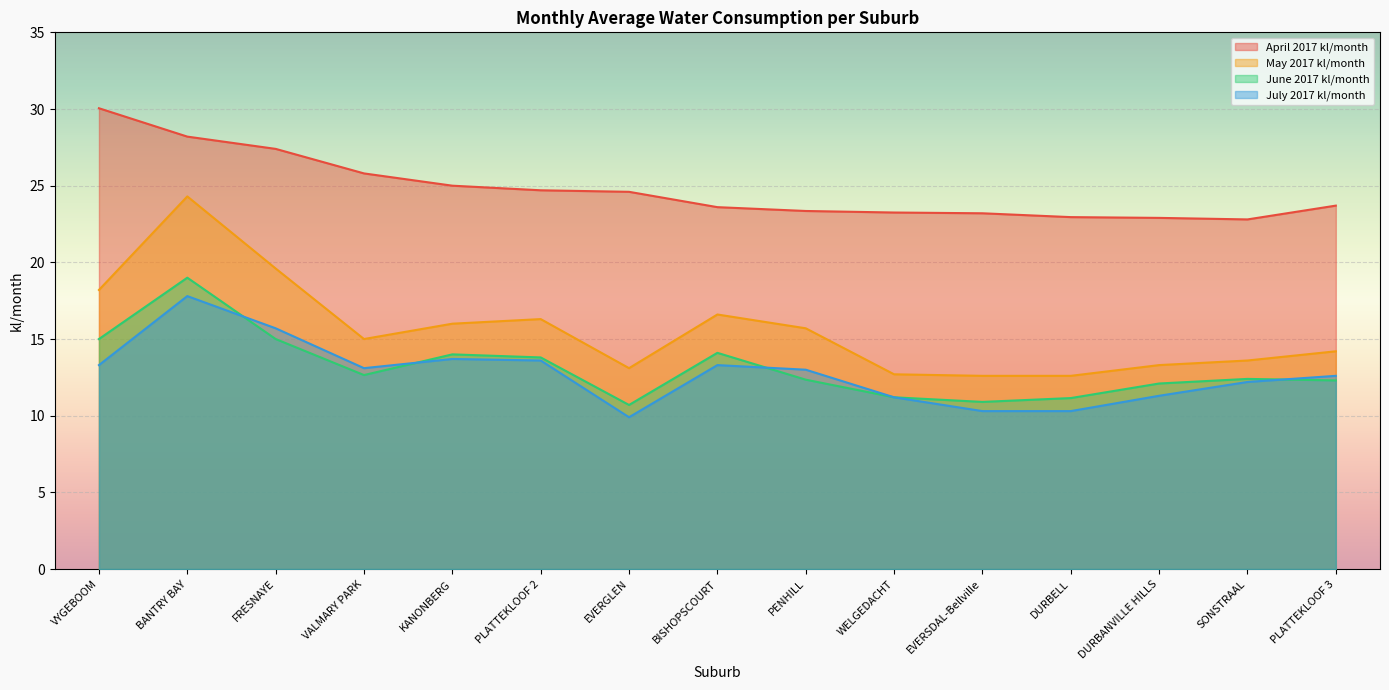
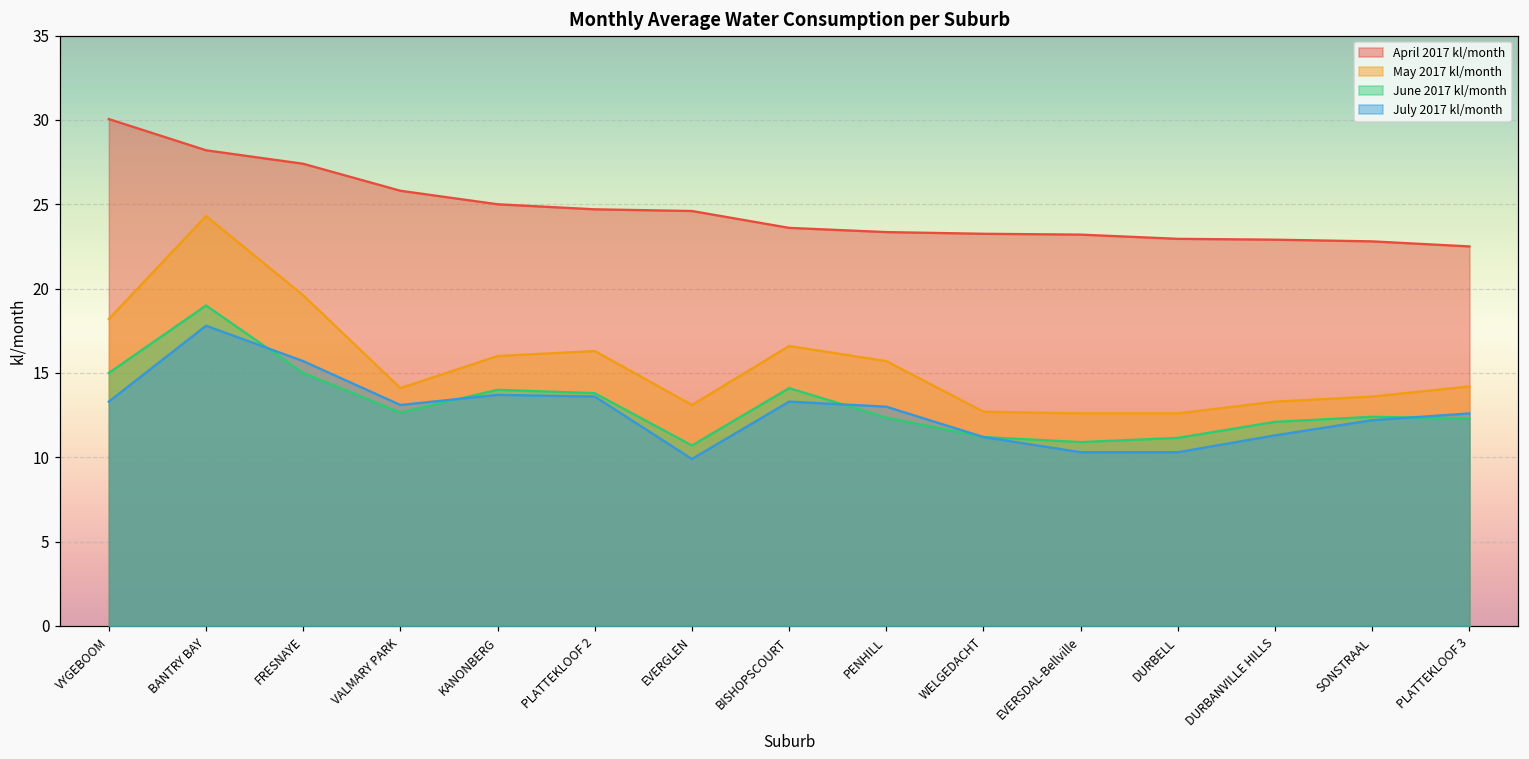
  {
    "April 2017 kl/month": {
      "VYGEBOOM": 30.1,
      "BANTRY BAY": 28.2,
      "FRESNAYE": 27.4,
      "VALMARY PARK": 25.8,
      "KANONBERG": 25.0,
      "PLATTEKLOOF 2": 24.7,
      "EVERGLEN": 24.6,
      "BISHOPSCOURT": 23.6,
      "PENHILL": 23.4,
      "WELGEDACHT": 23.3,
      "EVERSDAL-Bellville": 23.2,
      "DURBELL": 23.0,
      "DURBANVILLE HILLS": 22.9,
      "SONSTRAAL": 22.8,
-     "PLATTEKLOOF 3": 23.7
+     "PLATTEKLOOF 3": 22.5
    },
    "May 2017 kl/month": {
      "VYGEBOOM": 18.2,
      "BANTRY BAY": 24.3,
      "FRESNAYE": 19.6,
-     "VALMARY PARK": 15.0,
+     "VALMARY PARK": 14.1,
      "KANONBERG": 16.0,
      "PLATTEKLOOF 2": 16.3,
      "EVERGLEN": 13.1,
      "BISHOPSCOURT": 16.6,
      "PENHILL": 15.7,
      "WELGEDACHT": 12.7,
      "EVERSDAL-Bellville": 12.6,
      "DURBELL": 12.6,
      "DURBANVILLE HILLS": 13.3,
      "SONSTRAAL": 13.6,
      "PLATTEKLOOF 3": 14.2
    },
    "June 2017 kl/month": {
      "VYGEBOOM": 15.0,
      "BANTRY BAY": 19.0,
      "FRESNAYE": 15.0,
      "VALMARY PARK": 12.7,
      "KANONBERG": 14.0,
      "PLATTEKLOOF 2": 13.8,
      "EVERGLEN": 10.7,
      "BISHOPSCOURT": 14.1,
      "PENHILL": 12.4,
      "EVERSDAL-Bellville": 10.9,
      "DURBELL": 11.2,
      "DURBANVILLE HILLS": 12.1,
      "SONSTRAAL": 12.4,
      "PLATTEKLOOF 3": 12.3
    },
    "July 2017 kl/month": {
      "VYGEBOOM": 13.3,
      "BANTRY BAY": 17.8,
      "FRESNAYE": 15.7,
      "VALMARY PARK": 13.1,
      "KANONBERG": 13.7,
      "PLATTEKLOOF 2": 13.6,
      "EVERGLEN": 9.9,
      "BISHOPSCOURT": 13.3,
      "PENHILL": 13.0,
      "EVERSDAL-Bellville": 10.3,
      "DURBELL": 10.3,
      "DURBANVILLE HILLS": 11.3,
      "SONSTRAAL": 12.2,
      "PLATTEKLOOF 3": 12.6
    }
  }
